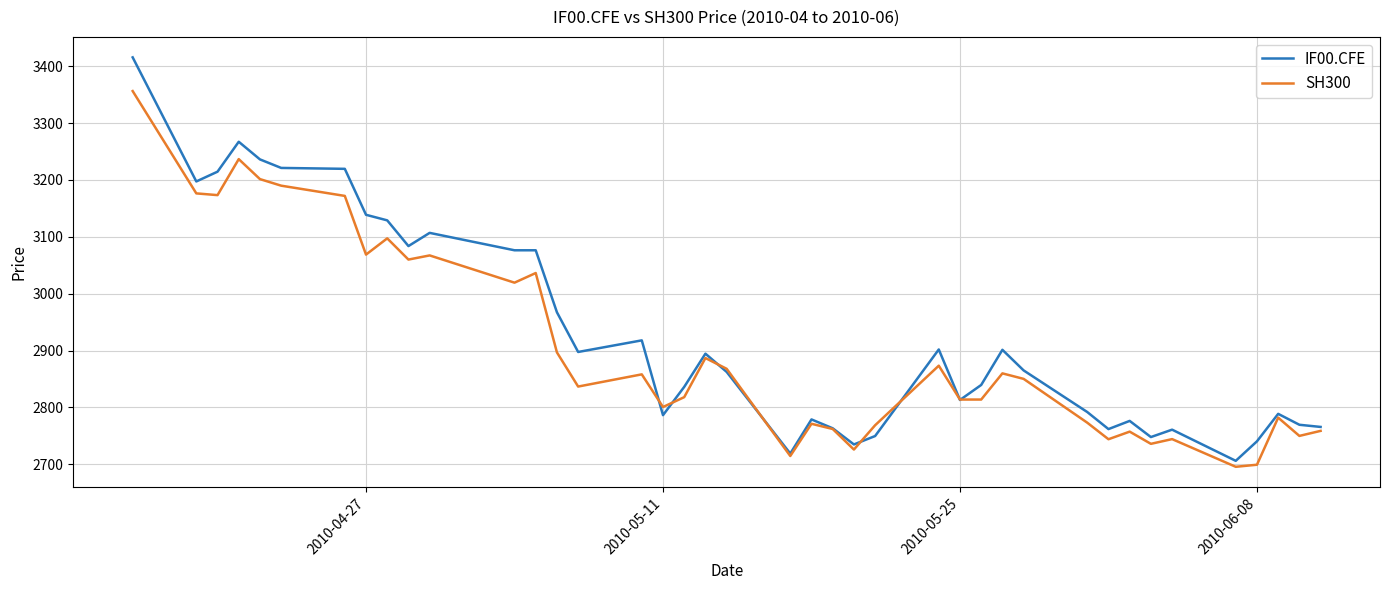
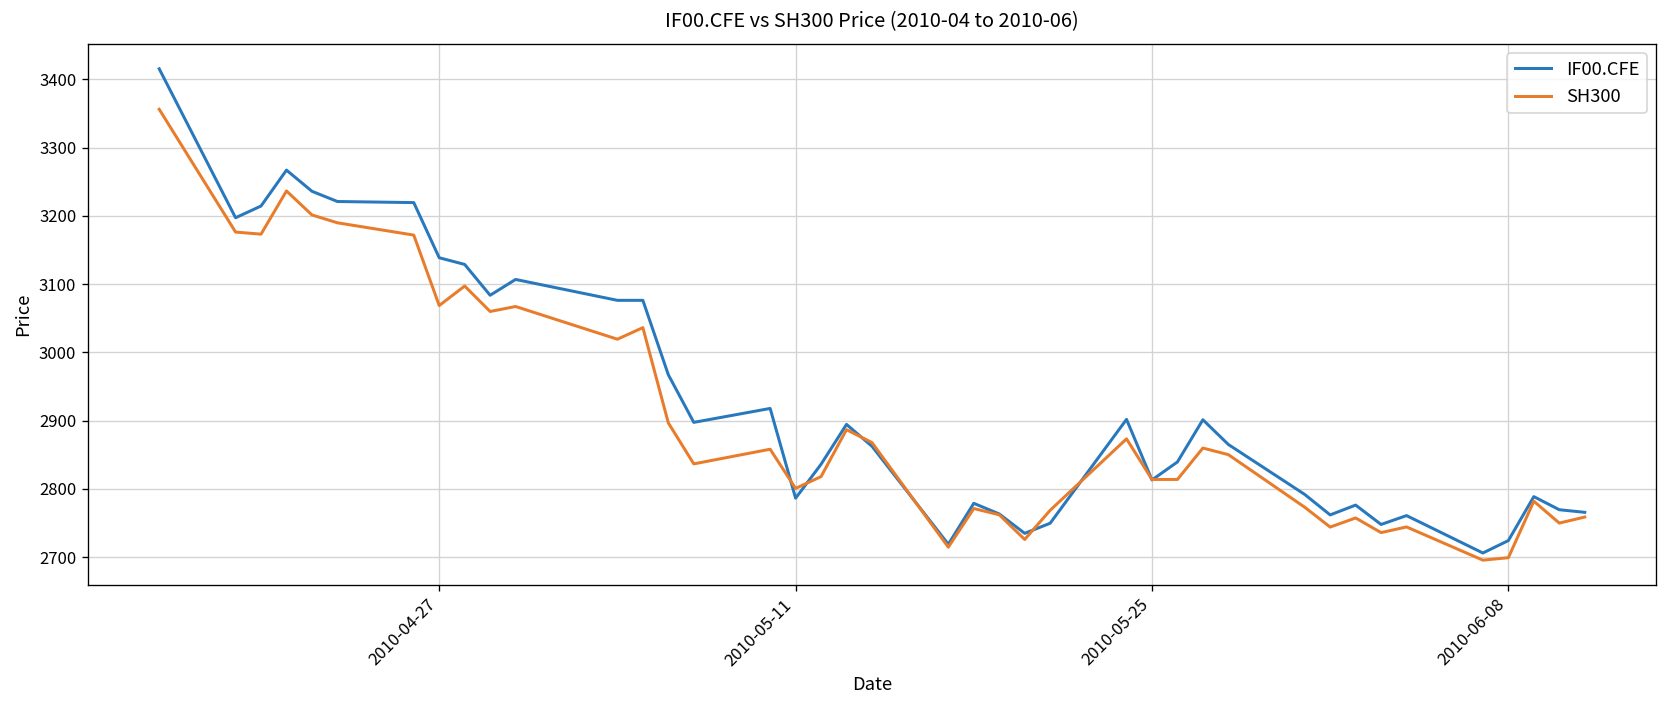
  {
    "IF00.CFE": {
      "2010-04-27": 3140,
      "2010-05-11": 2790,
-     "2010-06-08": 2740
+     "2010-06-08": 2720
    },
    "SH300": {
      "2010-04-27": 3070,
      "2010-05-11": 2800,
      "2010-06-08": 2700
    }
  }
